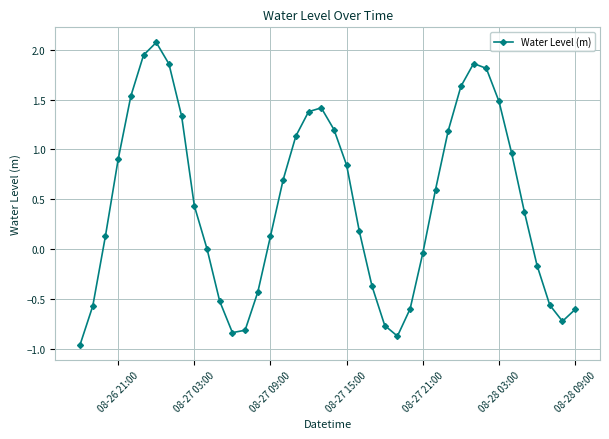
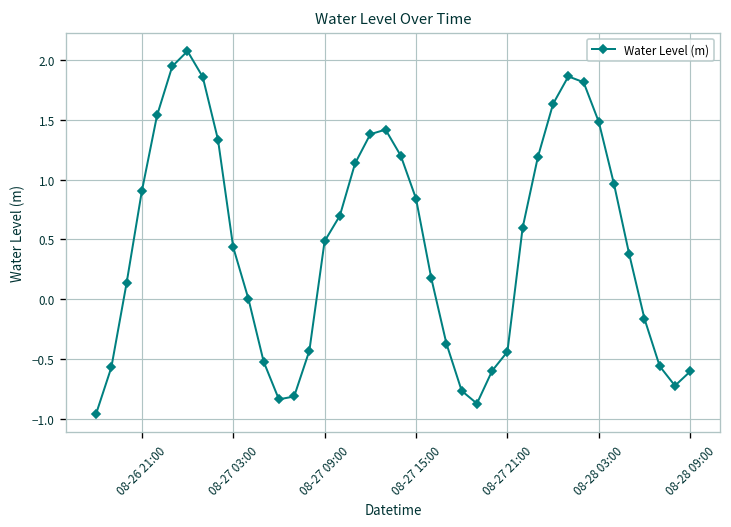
  {
    "08-26 21:00": 0.9,
    "08-27 03:00": 0.4,
-   "08-27 09:00": 0.1,
+   "08-27 09:00": 0.5,
    "08-27 15:00": 0.8,
-   "08-27 21:00": 0.0,
+   "08-27 21:00": -0.4,
    "08-28 03:00": 1.5,
    "08-28 09:00": -0.6
  }
